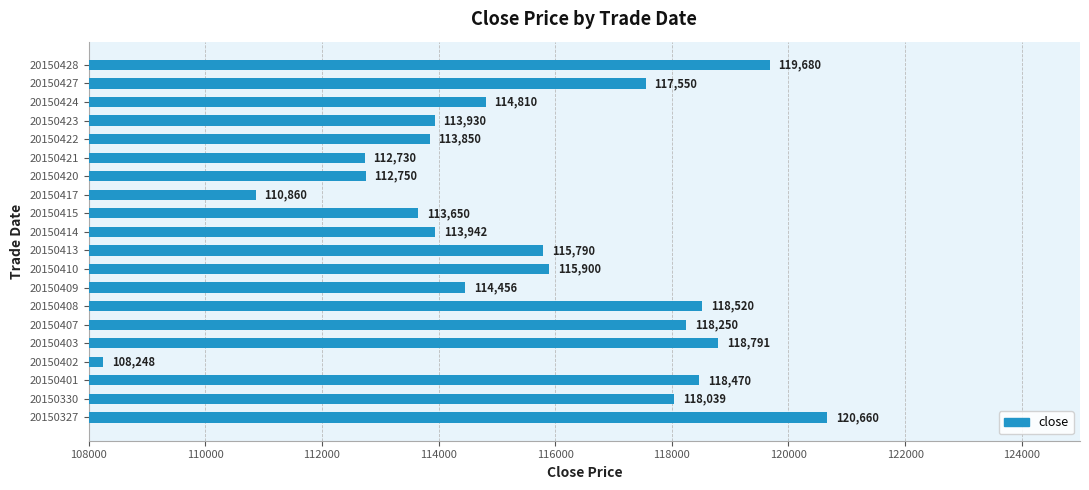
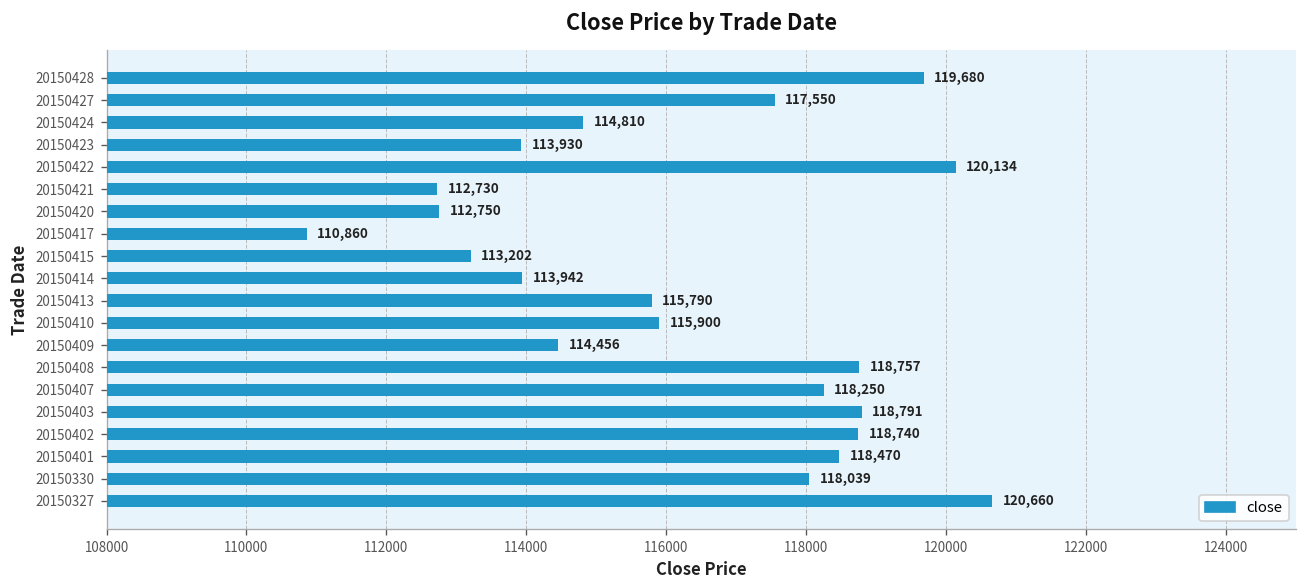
  {
    "20150428": "119,680",
    "20150427": "117,550",
    "20150424": "114,810",
    "20150423": "113,930",
-   "20150422": "113,850",
+   "20150422": "120,134",
    "20150421": "112,730",
    "20150420": "112,750",
    "20150417": "110,860",
-   "20150415": "113,650",
+   "20150415": "113,202",
    "20150414": "113,942",
    "20150413": "115,790",
    "20150410": "115,900",
    "20150409": "114,456",
-   "20150408": "118,520",
+   "20150408": "118,757",
    "20150407": "118,250",
    "20150403": "118,791",
-   "20150402": "108,248",
+   "20150402": "118,740",
    "20150401": "118,470",
    "20150330": "118,039",
    "20150327": "120,660"
  }
